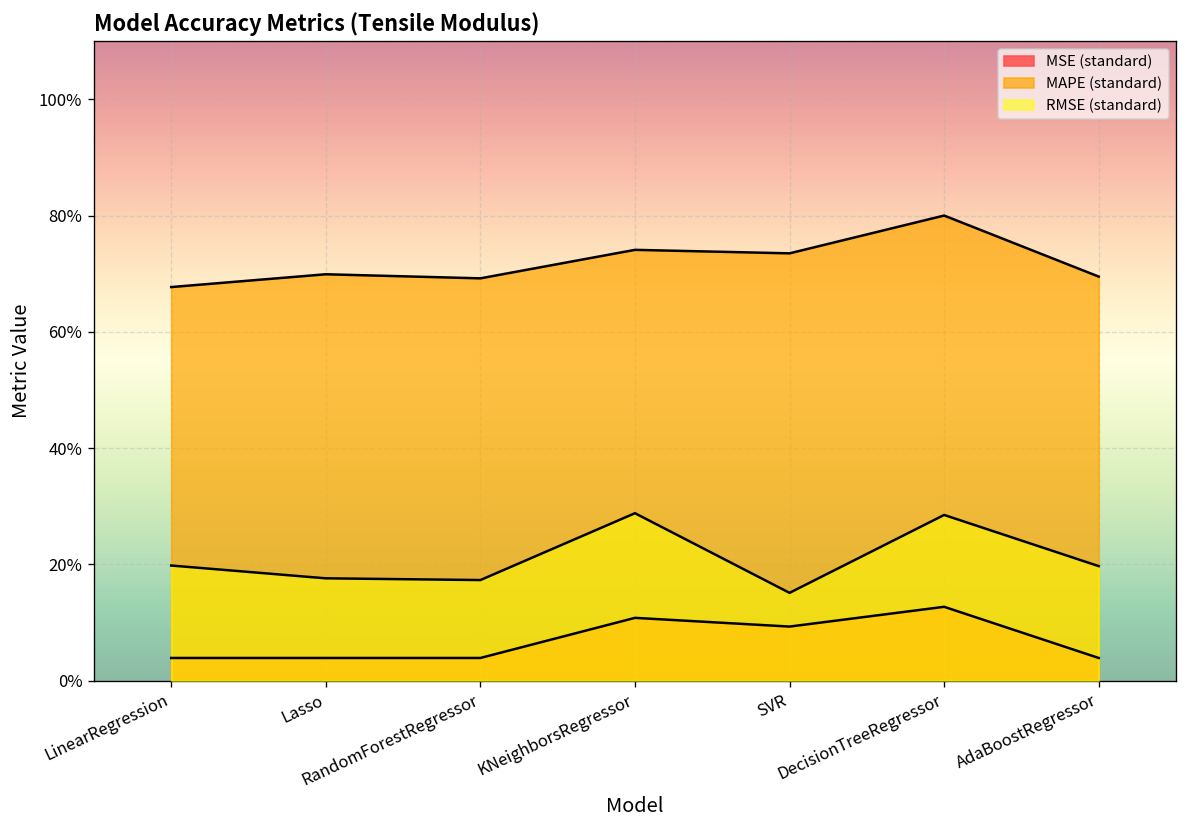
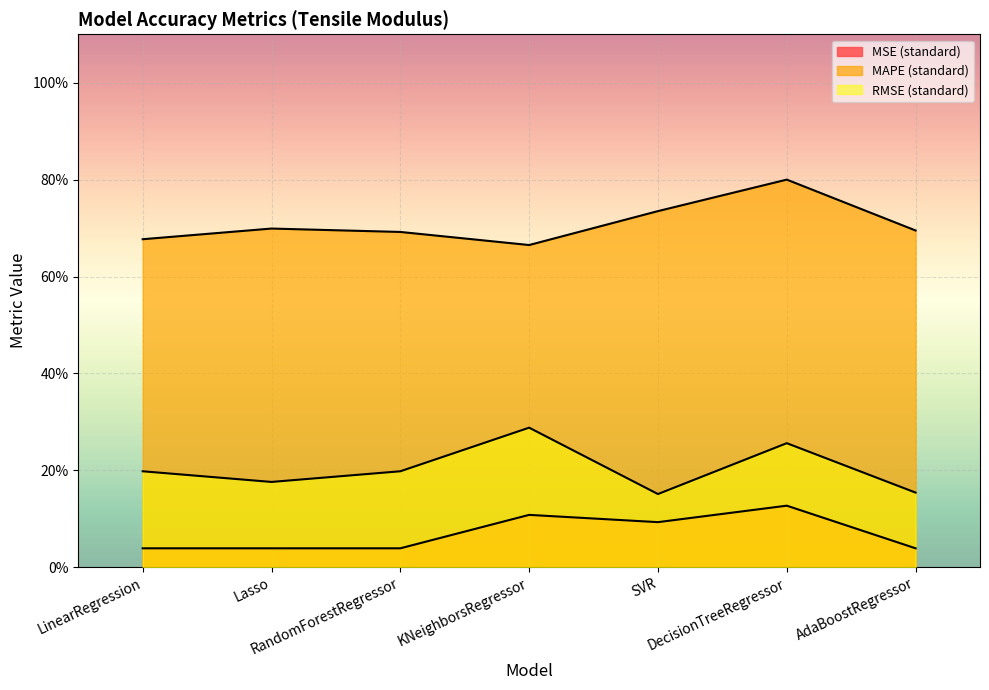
  {
    "MSE (standard)": {
      "LinearRegression": "4%",
      "Lasso": "4%",
      "RandomForestRegressor": "4%",
      "KNeighborsRegressor": "11%",
      "SVR": "9%",
      "DecisionTreeRegressor": "13%",
      "AdaBoostRegressor": "4%"
    },
    "MAPE (standard)": {
      "LinearRegression": "68%",
      "Lasso": "70%",
      "RandomForestRegressor": "69%",
-     "KNeighborsRegressor": "74%",
+     "KNeighborsRegressor": "67%",
      "SVR": "74%",
      "DecisionTreeRegressor": "80%",
      "AdaBoostRegressor": "70%"
    },
    "RMSE (standard)": {
      "LinearRegression": "20%",
      "Lasso": "18%",
-     "RandomForestRegressor": "17%",
+     "RandomForestRegressor": "20%",
      "KNeighborsRegressor": "29%",
      "SVR": "15%",
-     "DecisionTreeRegressor": "28%",
-     "AdaBoostRegressor": "20%"
+     "DecisionTreeRegressor": "26%",
+     "AdaBoostRegressor": "15%"
    }
  }
